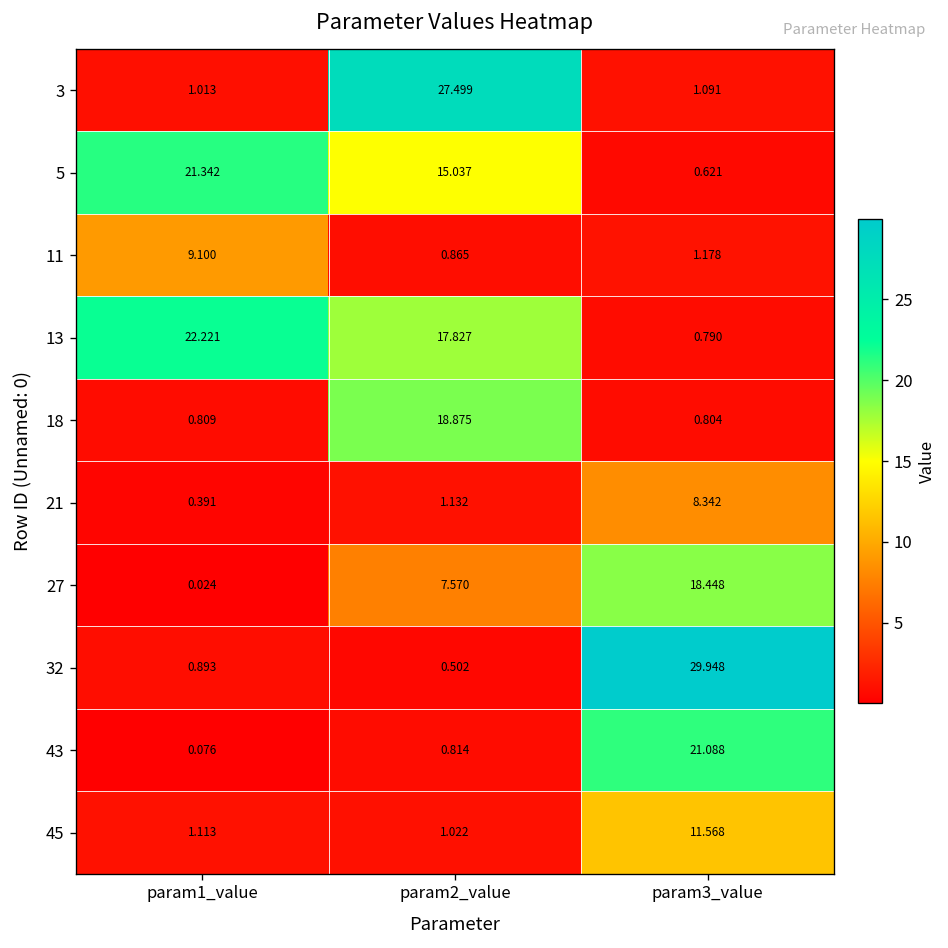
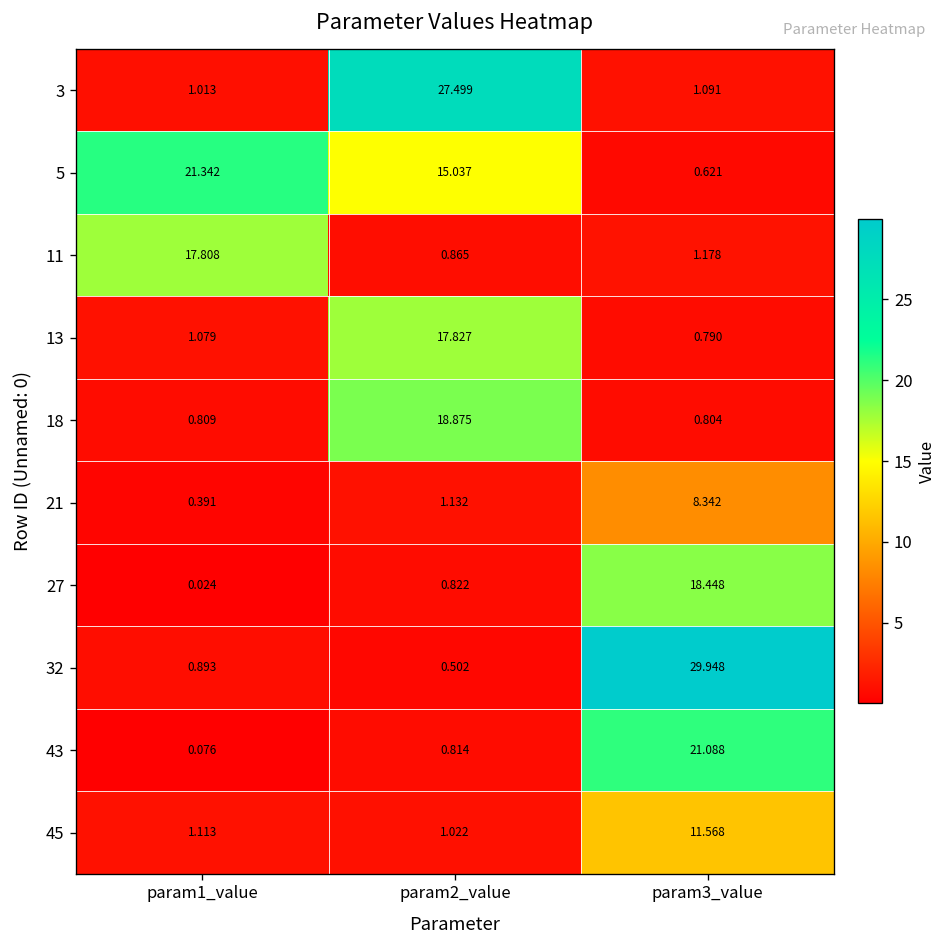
  {
    "3": {
      "param1_value": 1.013,
      "param2_value": 27.499,
      "param3_value": 1.091
    },
    "5": {
      "param1_value": 21.342,
      "param2_value": 15.037,
      "param3_value": 0.621
    },
    "11": {
-     "param1_value": 9.100,
+     "param1_value": 17.808,
      "param2_value": 0.865,
      "param3_value": 1.178
    },
    "13": {
-     "param1_value": 22.221,
+     "param1_value": 1.079,
      "param2_value": 17.827,
      "param3_value": 0.790
    },
    "18": {
      "param1_value": 0.809,
      "param2_value": 18.875,
      "param3_value": 0.804
    },
    "21": {
      "param1_value": 0.391,
      "param2_value": 1.132,
      "param3_value": 8.342
    },
    "27": {
      "param1_value": 0.024,
-     "param2_value": 7.570,
+     "param2_value": 0.822,
      "param3_value": 18.448
    },
    "32": {
      "param1_value": 0.893,
      "param2_value": 0.502,
      "param3_value": 29.948
    },
    "43": {
      "param1_value": 0.076,
      "param2_value": 0.814,
      "param3_value": 21.088
    },
    "45": {
      "param1_value": 1.113,
      "param2_value": 1.022,
      "param3_value": 11.568
    }
  }
